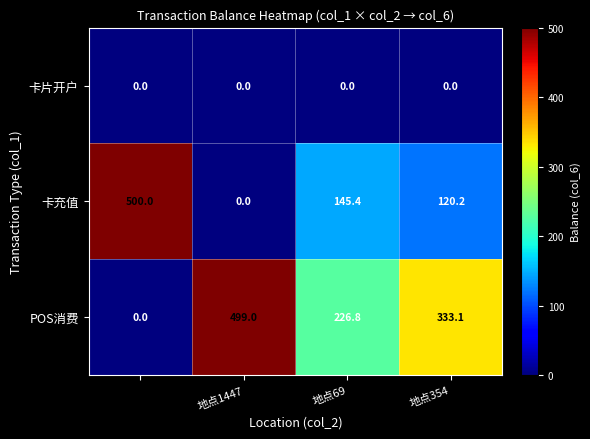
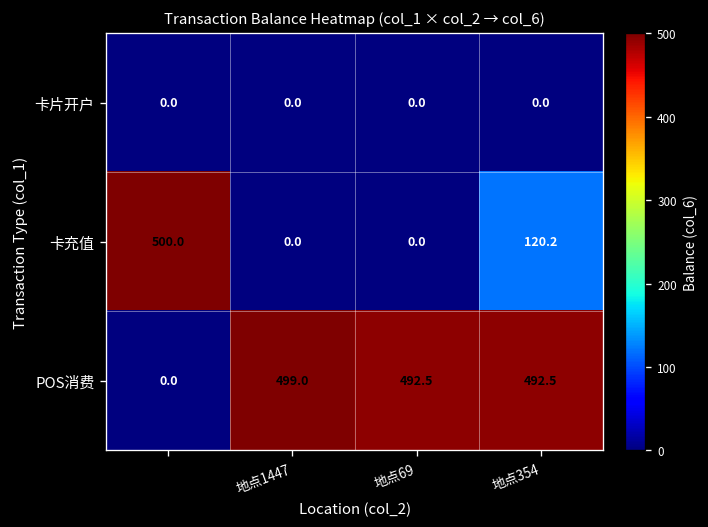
  {
    "卡片开户": {
      "地点1447": 0.0,
      "地点69": 0.0,
      "地点354": 0.0
    },
    "卡充值": {
      "地点1447": 0.0,
-     "地点69": 145.4,
+     "地点69": 0.0,
      "地点354": 120.2
    },
    "POS消费": {
      "地点1447": 499.0,
-     "地点69": 226.8,
-     "地点354": 333.1
+     "地点69": 492.5,
+     "地点354": 492.5
    }
  }
